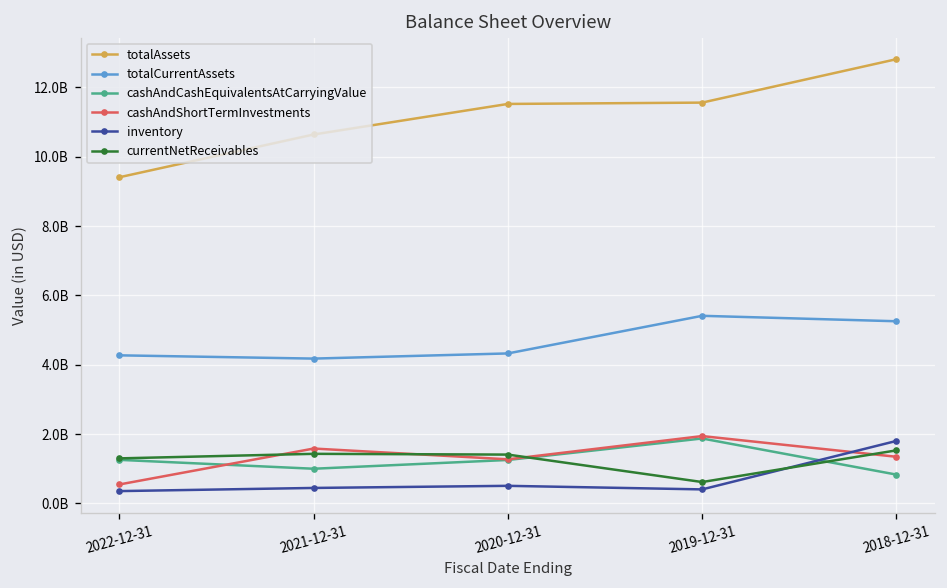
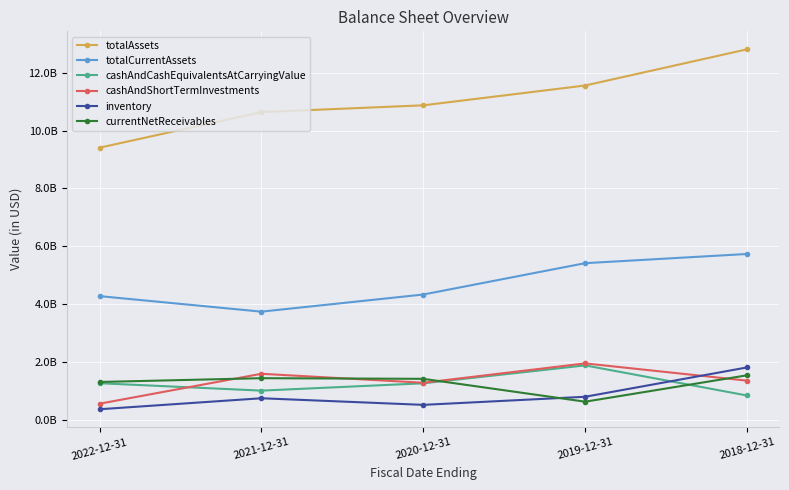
  {
    "totalAssets": {
      "2022-12-31": 9400000000,
-     "2020-12-31": 11500000000,
+     "2020-12-31": 10900000000,
      "2019-12-31": 11600000000,
      "2018-12-31": 12800000000
    },
    "totalCurrentAssets": {
      "2022-12-31": 4300000000,
-     "2021-12-31": 4200000000,
+     "2021-12-31": 3700000000,
      "2020-12-31": 4300000000,
      "2019-12-31": 5400000000,
-     "2018-12-31": 5300000000
+     "2018-12-31": 5700000000
    },
    "cashAndCashEquivalentsAtCarryingValue": {
      "2021-12-31": 1000000000,
      "2018-12-31": 800000000
    },
    "cashAndShortTermInvestments": {
      "2022-12-31": 500000000,
      "2021-12-31": 1600000000,
      "2018-12-31": 1300000000
    },
    "inventory": {
      "2022-12-31": 400000000,
-     "2021-12-31": 400000000,
+     "2021-12-31": 700000000,
      "2020-12-31": 500000000,
-     "2019-12-31": 400000000,
+     "2019-12-31": 800000000,
      "2018-12-31": 1800000000
    },
    "currentNetReceivables": {
      "2021-12-31": 1400000000,
      "2020-12-31": 1400000000,
      "2019-12-31": 600000000,
      "2018-12-31": 1500000000
    }
  }
